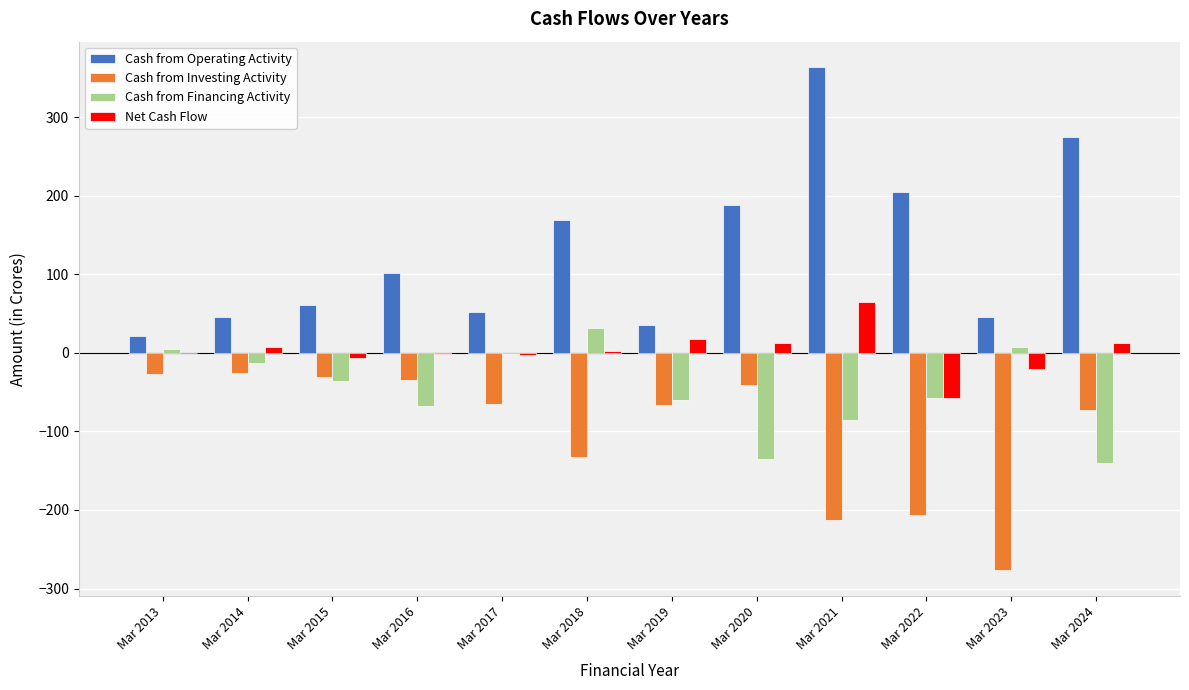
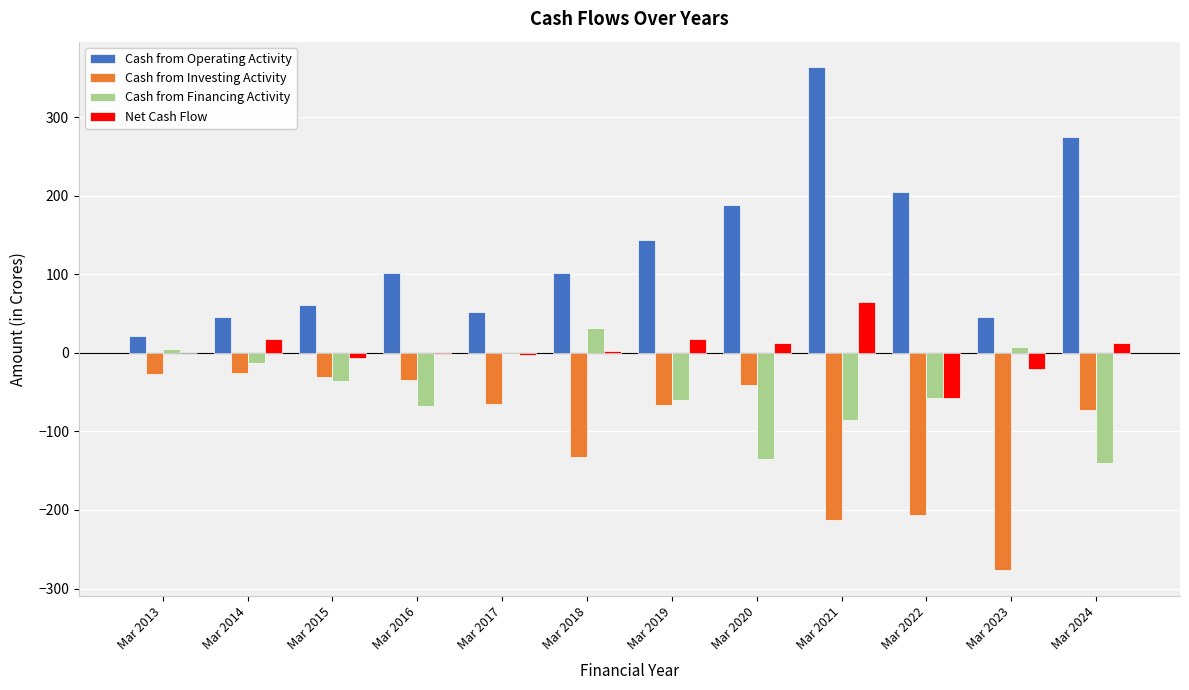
  {
    "Cash from Operating Activity": {
      "Mar 2013": 20,
      "Mar 2014": 50,
      "Mar 2015": 60,
      "Mar 2016": 100,
      "Mar 2017": 50,
-     "Mar 2018": 170,
-     "Mar 2019": 40,
+     "Mar 2018": 100,
+     "Mar 2019": 140,
      "Mar 2020": 190,
      "Mar 2021": 360,
      "Mar 2022": 210,
      "Mar 2023": 50,
      "Mar 2024": 280
    },
    "Cash from Investing Activity": {
      "Mar 2013": -30,
      "Mar 2014": -30,
      "Mar 2015": -30,
      "Mar 2016": -40,
      "Mar 2017": -70,
      "Mar 2018": -130,
      "Mar 2019": -70,
      "Mar 2020": -40,
      "Mar 2021": -210,
      "Mar 2022": -210,
      "Mar 2023": -280,
      "Mar 2024": -70
    },
    "Cash from Financing Activity": {
      "Mar 2013": 10,
      "Mar 2014": -10,
      "Mar 2015": -40,
      "Mar 2016": -70,
      "Mar 2018": 30,
      "Mar 2019": -60,
      "Mar 2020": -140,
      "Mar 2021": -90,
      "Mar 2022": -60,
      "Mar 2023": 10,
      "Mar 2024": -140
    },
    "Net Cash Flow": {
      "Mar 2013": 0,
-     "Mar 2014": 10,
+     "Mar 2014": 20,
      "Mar 2015": -10,
      "Mar 2019": 20,
      "Mar 2020": 10,
      "Mar 2021": 70,
      "Mar 2022": -60,
      "Mar 2023": -20,
      "Mar 2024": 10
    }
  }
